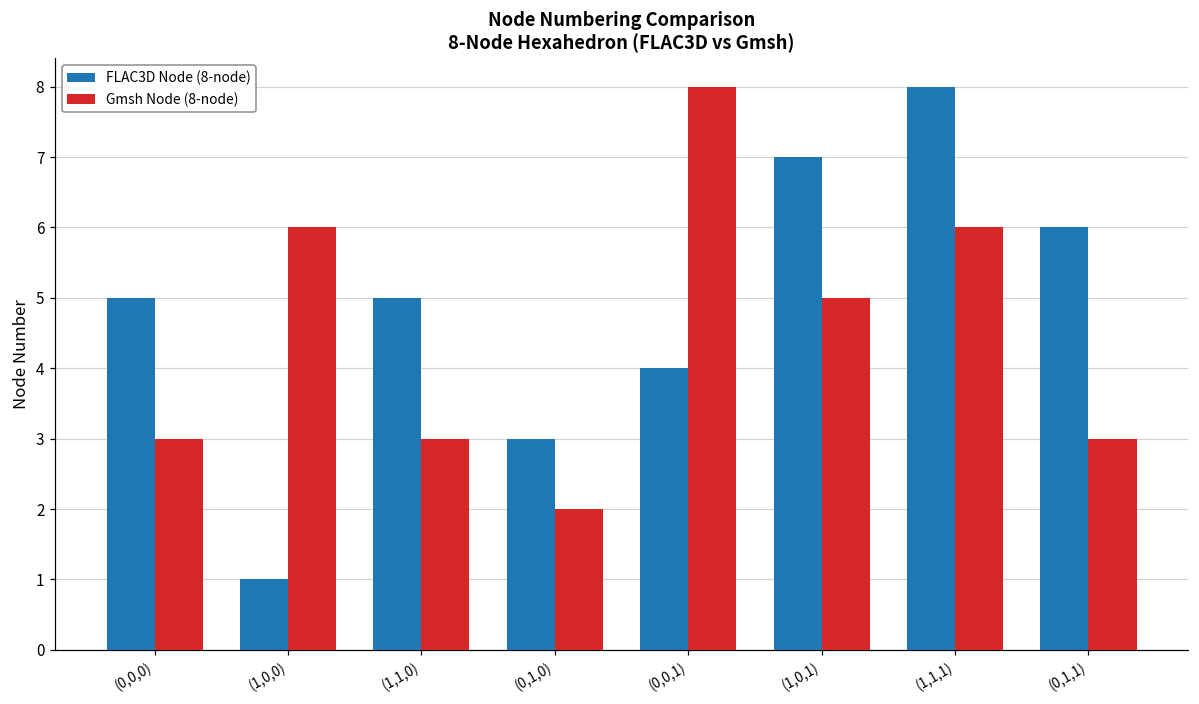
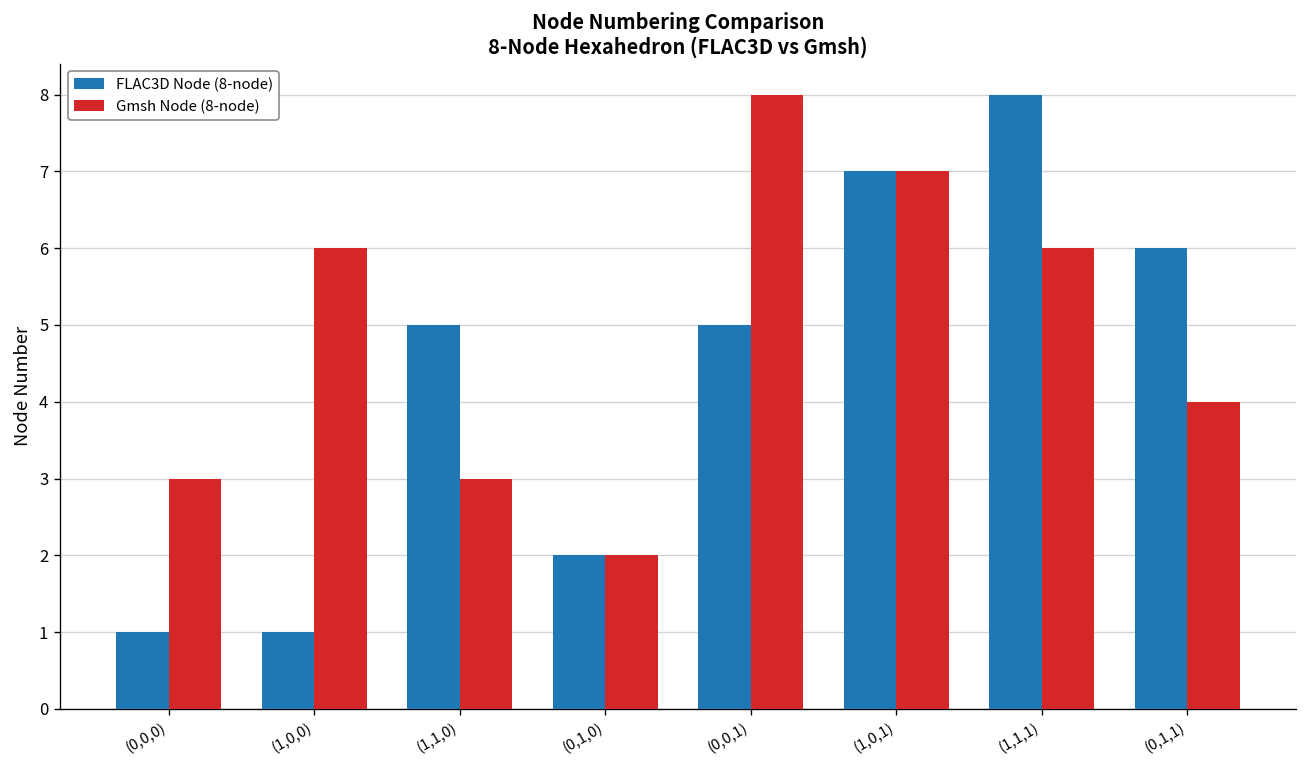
  {
    "FLAC3D Node (8-node)": {
-     "(0,0,0)": 5,
+     "(0,0,0)": 1,
      "(1,0,0)": 1,
      "(1,1,0)": 5,
-     "(0,1,0)": 3,
-     "(0,0,1)": 4,
+     "(0,1,0)": 2,
+     "(0,0,1)": 5,
      "(1,0,1)": 7,
      "(1,1,1)": 8,
      "(0,1,1)": 6
    },
    "Gmsh Node (8-node)": {
      "(0,0,0)": 3,
      "(1,0,0)": 6,
      "(1,1,0)": 3,
      "(0,1,0)": 2,
      "(0,0,1)": 8,
-     "(1,0,1)": 5,
+     "(1,0,1)": 7,
      "(1,1,1)": 6,
-     "(0,1,1)": 3
+     "(0,1,1)": 4
    }
  }
